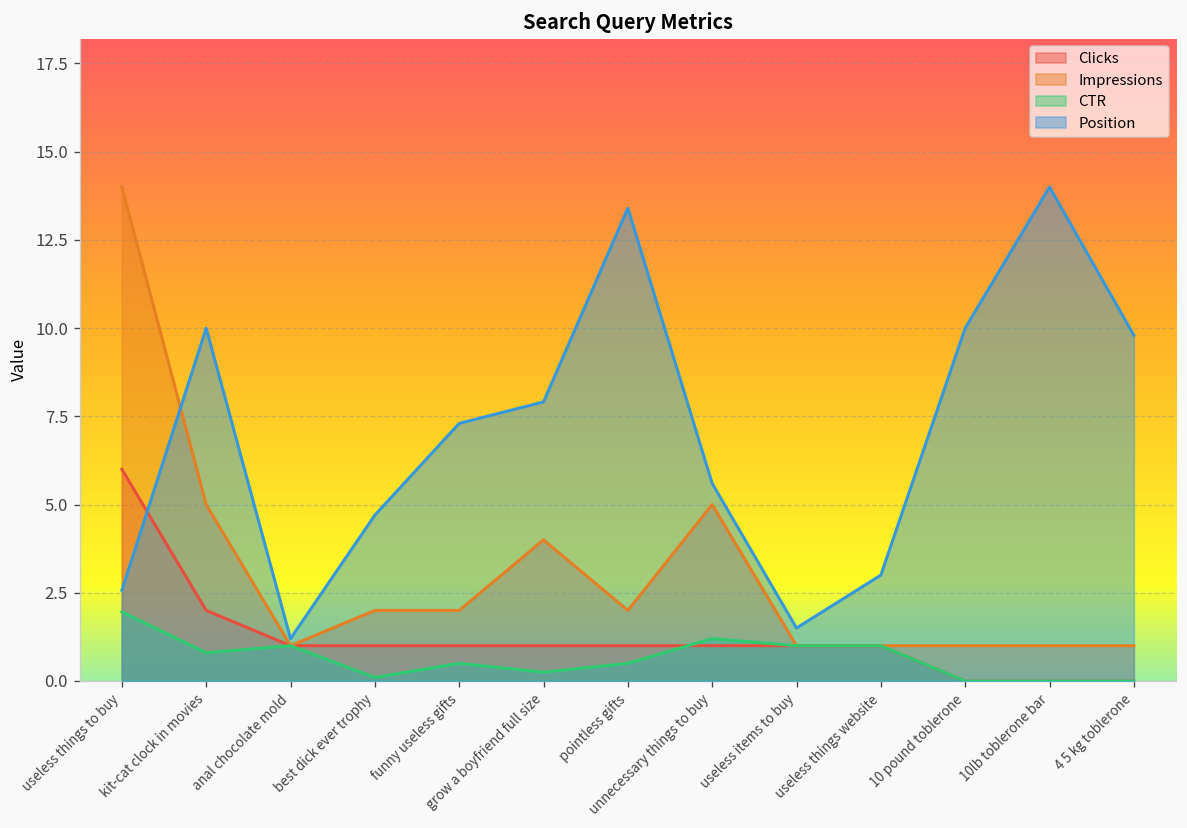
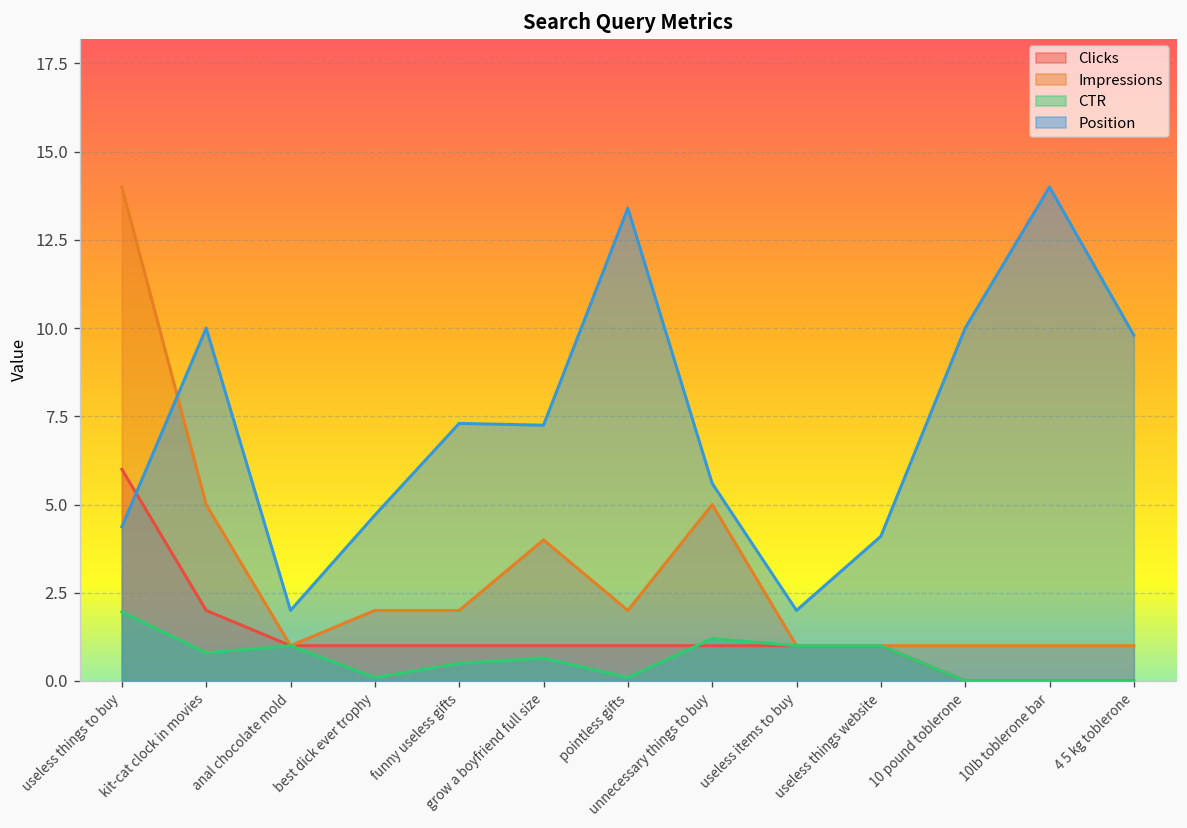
  {
    "CTR": {
      "useless things to buy": 2.0,
      "kit-cat clock in movies": 0.8,
      "best dick ever trophy": 0.1,
      "funny useless gifts": 0.5,
-     "grow a boyfriend full size": 0.3,
-     "pointless gifts": 0.5,
+     "grow a boyfriend full size": 0.7,
+     "pointless gifts": 0.1,
      "unnecessary things to buy": 1.2
    },
    "Position": {
-     "useless things to buy": 2.6,
+     "useless things to buy": 4.4,
      "kit-cat clock in movies": 10.0,
-     "anal chocolate mold": 1.2,
+     "anal chocolate mold": 2.0,
      "best dick ever trophy": 4.7,
      "funny useless gifts": 7.3,
-     "grow a boyfriend full size": 7.9,
+     "grow a boyfriend full size": 7.3,
      "pointless gifts": 13.4,
      "unnecessary things to buy": 5.6,
-     "useless items to buy": 1.5,
-     "useless things website": 3.0,
+     "useless items to buy": 2.0,
+     "useless things website": 4.1,
      "10 pound toblerone": 10.0,
      "10lb toblerone bar": 14.0,
      "4 5 kg toblerone": 9.8
    }
  }
